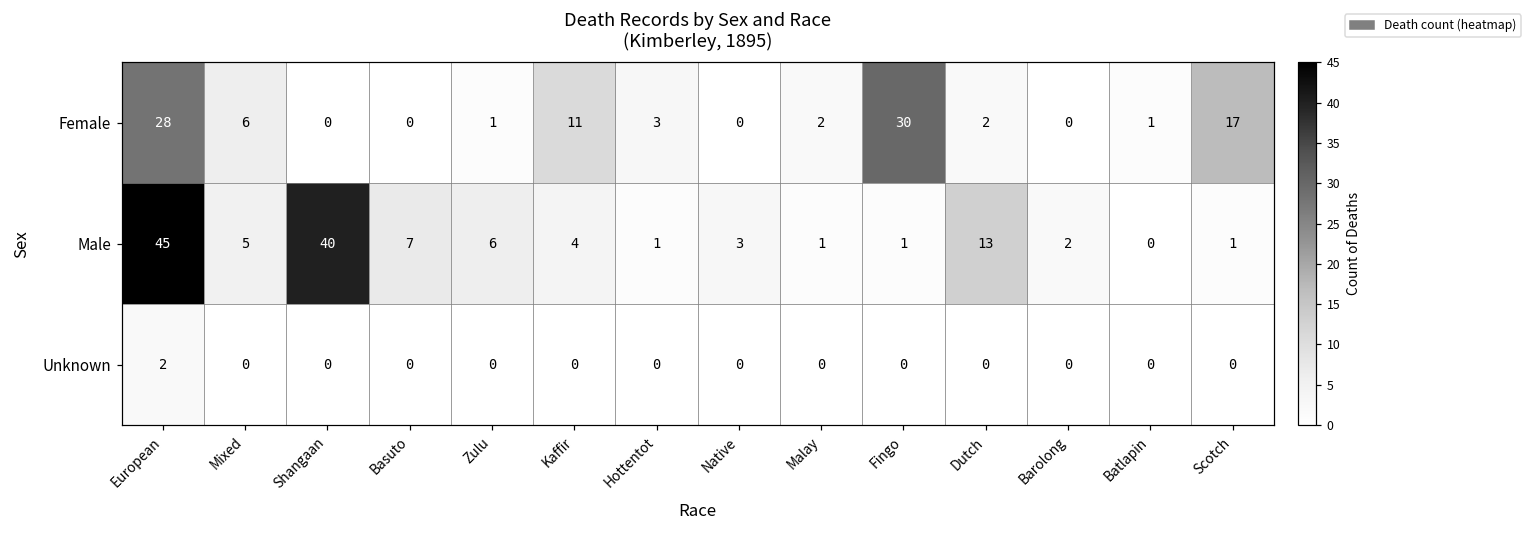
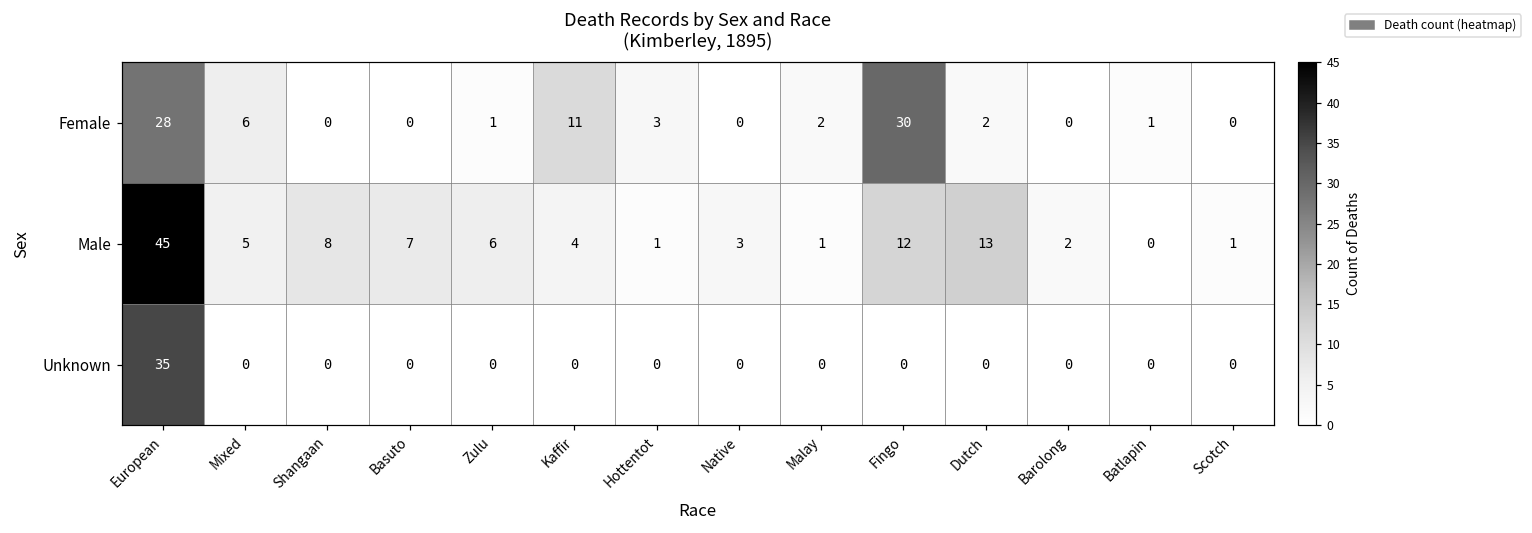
  {
    "Female": {
      "European": 28,
      "Mixed": 6,
      "Shangaan": 0,
      "Basuto": 0,
      "Zulu": 1,
      "Kaffir": 11,
      "Hottentot": 3,
      "Native": 0,
      "Malay": 2,
      "Fingo": 30,
      "Dutch": 2,
      "Barolong": 0,
      "Batlapin": 1,
-     "Scotch": 17
+     "Scotch": 0
    },
    "Male": {
      "European": 45,
      "Mixed": 5,
-     "Shangaan": 40,
+     "Shangaan": 8,
      "Basuto": 7,
      "Zulu": 6,
      "Kaffir": 4,
      "Hottentot": 1,
      "Native": 3,
      "Malay": 1,
-     "Fingo": 1,
+     "Fingo": 12,
      "Dutch": 13,
      "Barolong": 2,
      "Batlapin": 0,
      "Scotch": 1
    },
    "Unknown": {
-     "European": 2,
+     "European": 35,
      "Mixed": 0,
      "Shangaan": 0,
      "Basuto": 0,
      "Zulu": 0,
      "Kaffir": 0,
      "Hottentot": 0,
      "Native": 0,
      "Malay": 0,
      "Fingo": 0,
      "Dutch": 0,
      "Barolong": 0,
      "Batlapin": 0,
      "Scotch": 0
    }
  }
